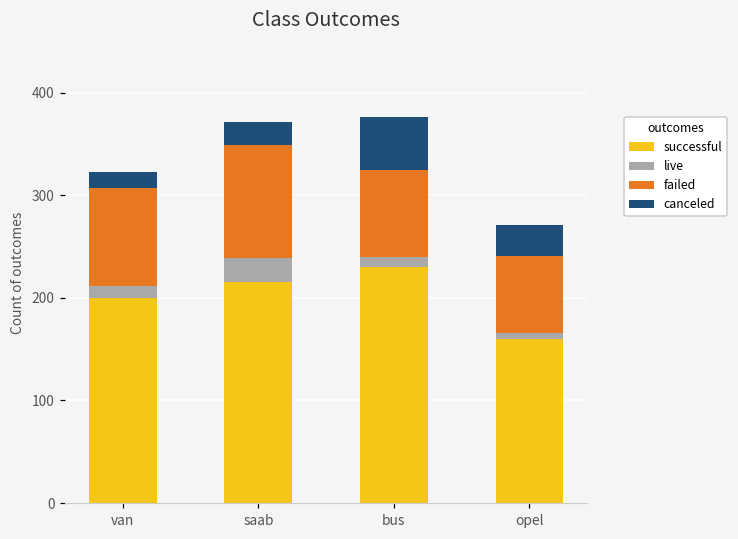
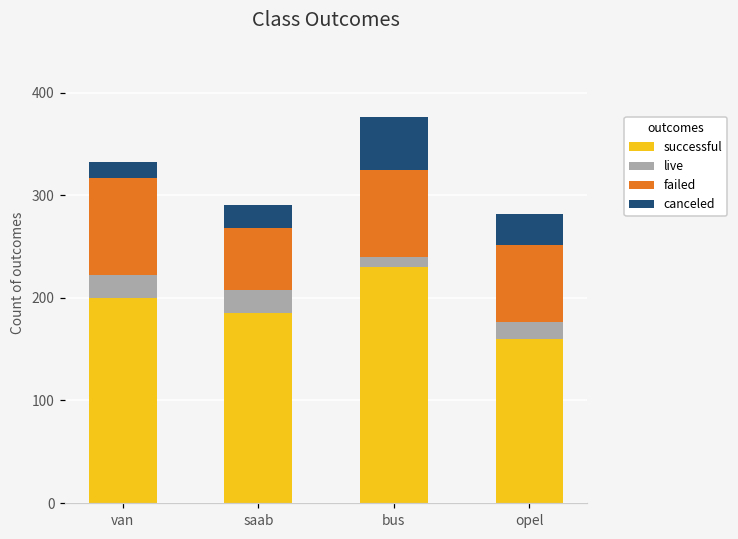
  {
    "successful": {
      "van": 200,
-     "saab": 220,
+     "saab": 190,
      "bus": 230,
      "opel": 160
    },
    "live": {
-     "van": 10,
+     "van": 20,
      "saab": 20,
      "bus": 10,
-     "opel": 10
+     "opel": 20
    },
    "failed": {
      "van": 100,
-     "saab": 110,
+     "saab": 60,
      "bus": 90,
      "opel": 80
    },
    "canceled": {
      "van": 20,
      "saab": 20,
      "bus": 50,
      "opel": 30
    }
  }
